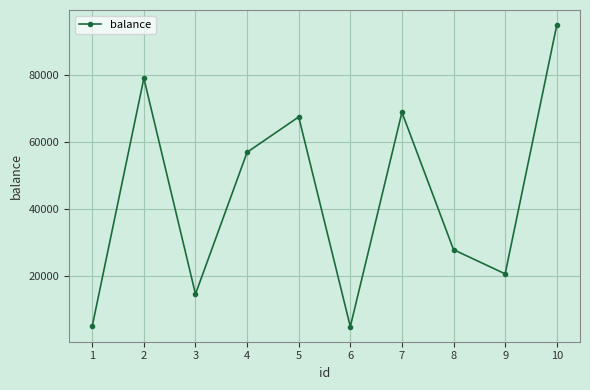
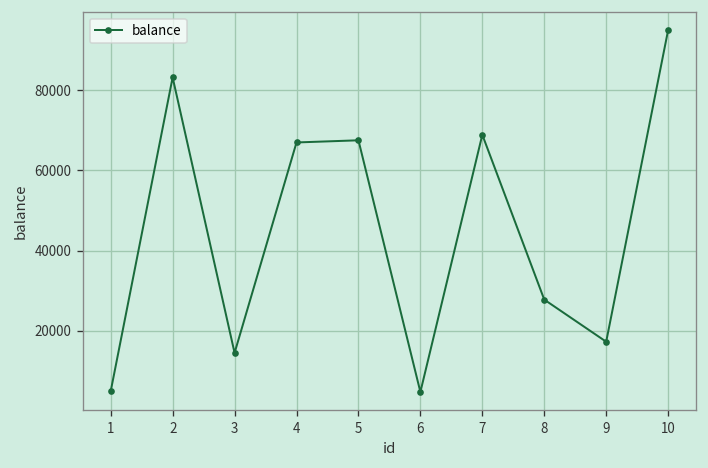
  {
    "1": 5000,
-   "2": 79000,
+   "2": 83000,
    "3": 15000,
-   "4": 57000,
+   "4": 67000,
    "5": 68000,
    "6": 5000,
    "7": 69000,
    "8": 28000,
-   "9": 21000,
+   "9": 17000,
    "10": 95000
  }
